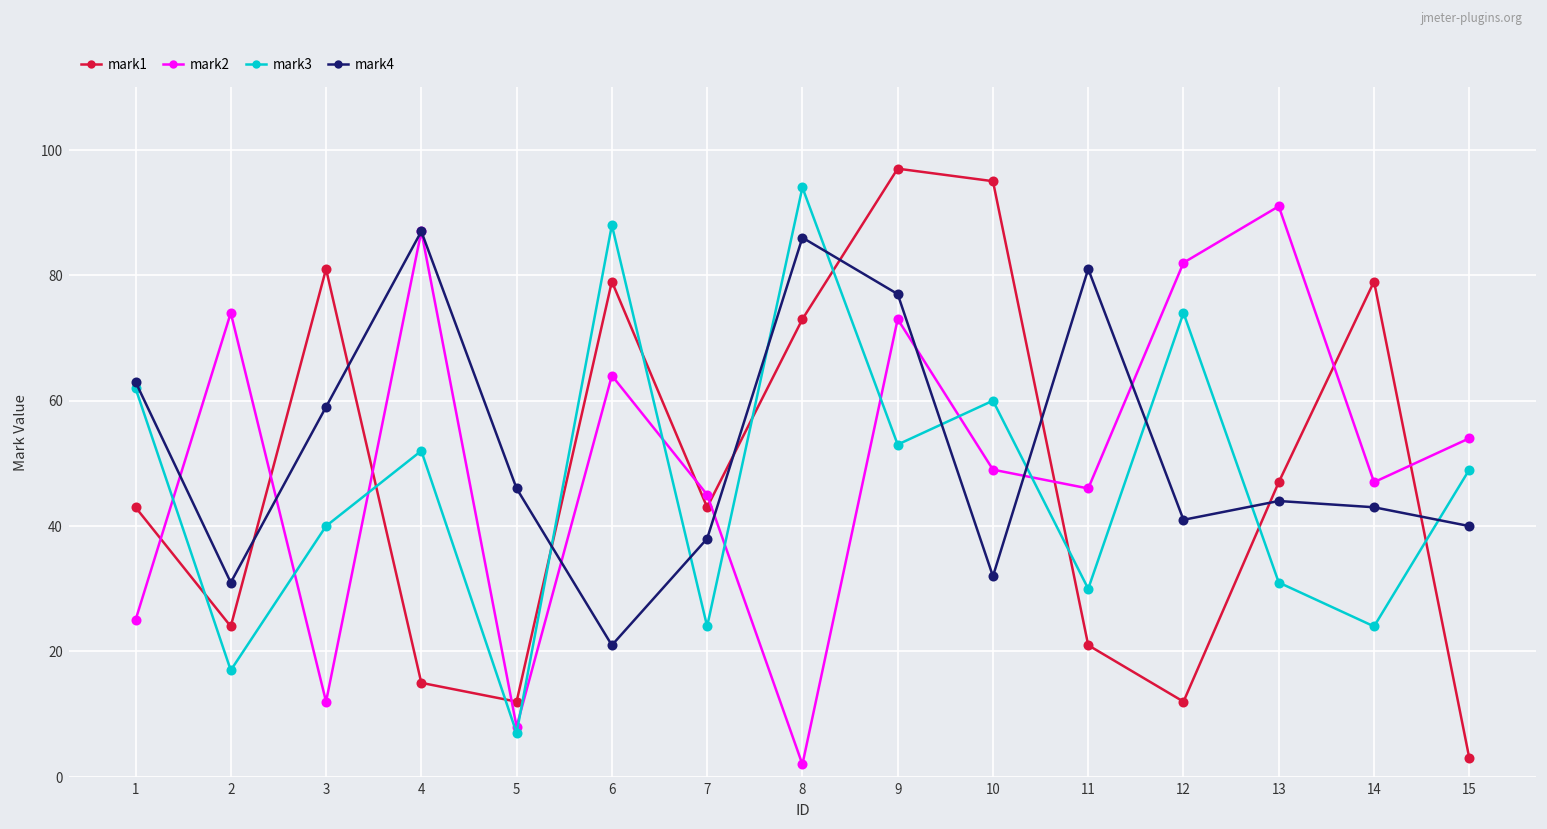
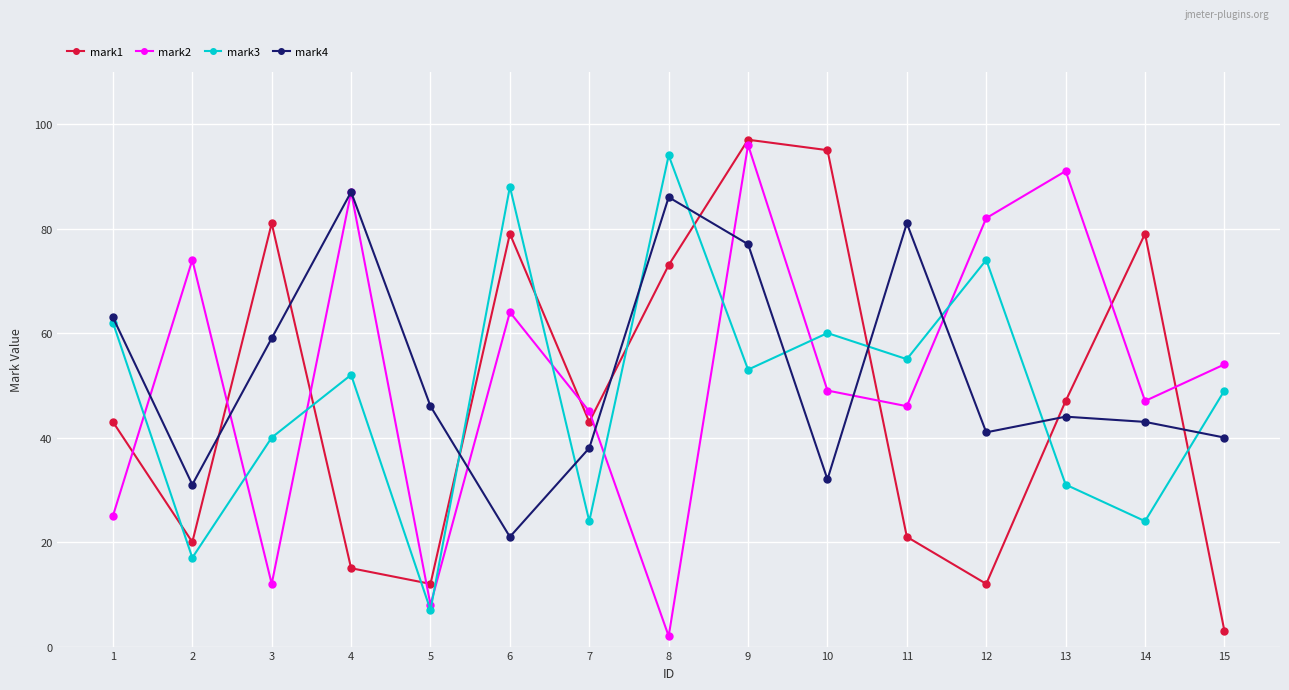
  {
    "mark1": {
      "1": 43,
-     "2": 24,
+     "2": 20,
      "3": 81,
      "4": 15,
      "5": 12,
      "6": 79,
      "7": 43,
      "8": 73,
      "9": 97,
      "10": 95,
      "11": 21,
      "12": 12,
      "13": 47,
      "14": 79,
      "15": 3
    },
    "mark2": {
      "1": 25,
      "2": 74,
      "3": 12,
      "5": 8,
      "6": 64,
      "7": 45,
      "8": 2,
-     "9": 73,
+     "9": 96,
      "10": 49,
      "11": 46,
      "12": 82,
      "13": 91,
      "14": 47,
      "15": 54
    },
    "mark3": {
      "1": 62,
      "2": 17,
      "3": 40,
      "4": 52,
      "5": 7,
      "6": 88,
      "7": 24,
      "8": 94,
      "9": 53,
      "10": 60,
-     "11": 30,
+     "11": 55,
      "12": 74,
      "13": 31,
      "14": 24,
      "15": 49
    },
    "mark4": {
      "1": 63,
      "2": 31,
      "3": 59,
      "5": 46,
      "6": 21,
      "7": 38,
      "8": 86,
      "9": 77,
      "10": 32,
      "11": 81,
      "12": 41,
      "13": 44,
      "14": 43,
      "15": 40
    }
  }
